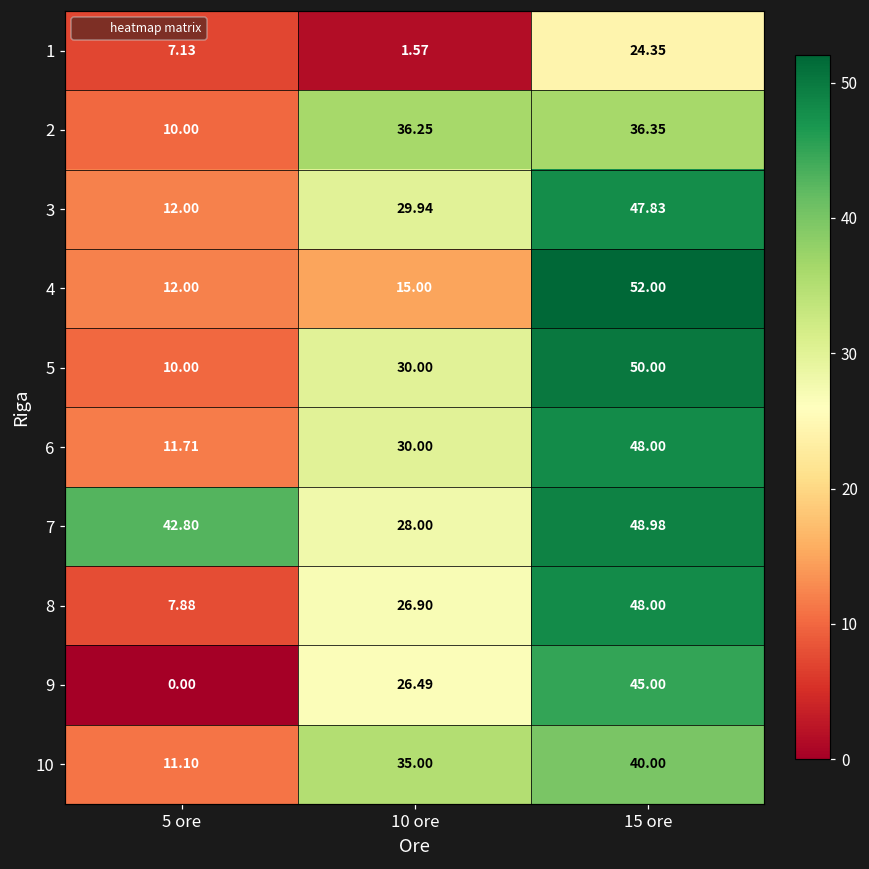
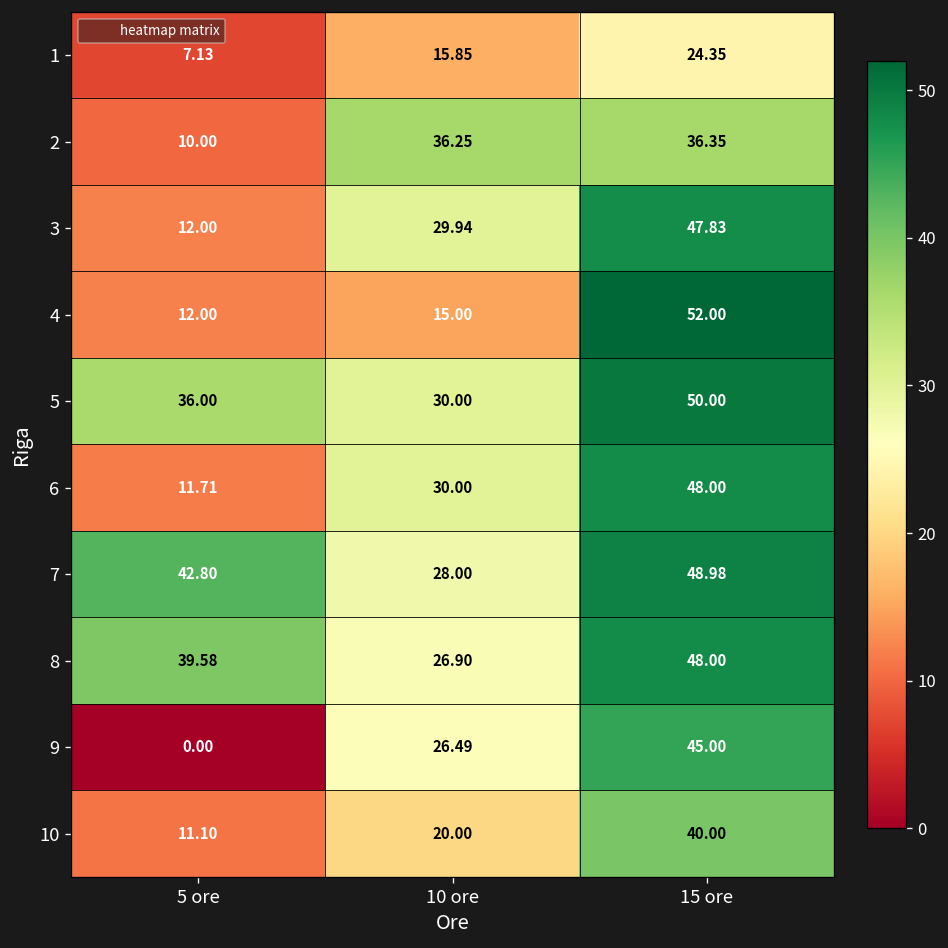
  {
    "1": {
      "5 ore": 7.13,
-     "10 ore": 1.57,
+     "10 ore": 15.85,
      "15 ore": 24.35
    },
    "2": {
      "5 ore": 10.00,
      "10 ore": 36.25,
      "15 ore": 36.35
    },
    "3": {
      "5 ore": 12.00,
      "10 ore": 29.94,
      "15 ore": 47.83
    },
    "4": {
      "5 ore": 12.00,
      "10 ore": 15.00,
      "15 ore": 52.00
    },
    "5": {
-     "5 ore": 10.00,
+     "5 ore": 36.00,
      "10 ore": 30.00,
      "15 ore": 50.00
    },
    "6": {
      "5 ore": 11.71,
      "10 ore": 30.00,
      "15 ore": 48.00
    },
    "7": {
      "5 ore": 42.80,
      "10 ore": 28.00,
      "15 ore": 48.98
    },
    "8": {
-     "5 ore": 7.88,
+     "5 ore": 39.58,
      "10 ore": 26.90,
      "15 ore": 48.00
    },
    "9": {
      "5 ore": 0.00,
      "10 ore": 26.49,
      "15 ore": 45.00
    },
    "10": {
      "5 ore": 11.10,
-     "10 ore": 35.00,
+     "10 ore": 20.00,
      "15 ore": 40.00
    }
  }
